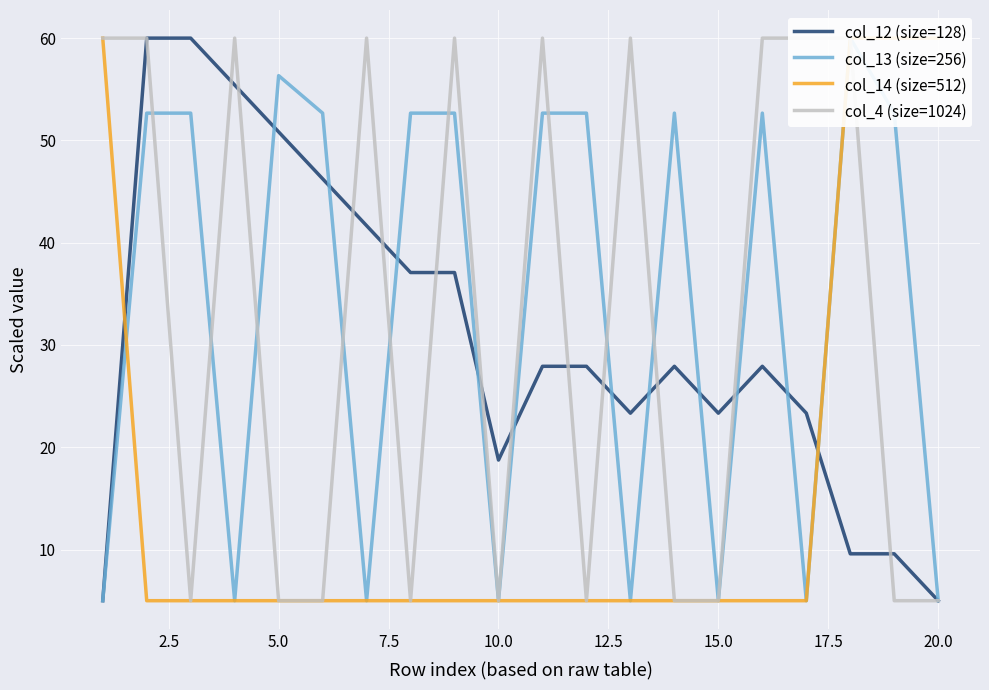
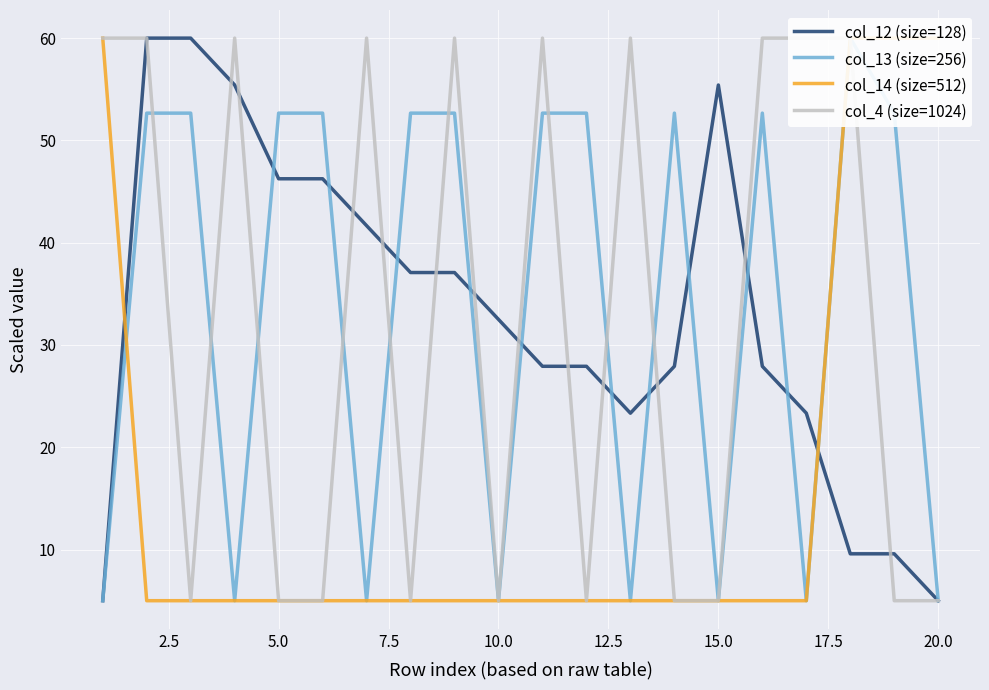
  {
    "col_12 (size=128)": {
-     "5.0": 50.8,
-     "10.0": 18.8,
-     "15.0": 23.3
+     "5.0": 46.3,
+     "10.0": 32.5,
+     "15.0": 55.4
    },
    "col_13 (size=256)": {
-     "5.0": 56.3
+     "5.0": 52.7
    }
  }
